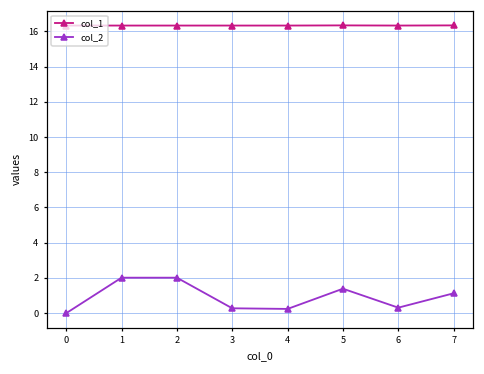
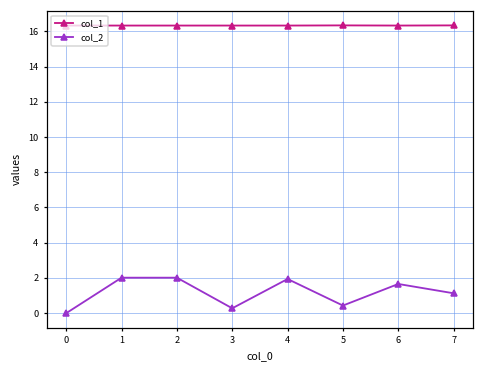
  {
    "col_1": {
      "1": 16.3,
      "2": 16.3,
      "3": 16.3,
      "4": 16.3,
      "5": 16.3,
      "6": 16.3,
      "7": 16.3
    },
    "col_2": {
      "0": 0.0,
      "1": 2.0,
      "2": 2.0,
      "3": 0.3,
-     "4": 0.2,
-     "5": 1.4,
-     "6": 0.3,
+     "4": 1.9,
+     "5": 0.4,
+     "6": 1.7,
      "7": 1.1
    }
  }
